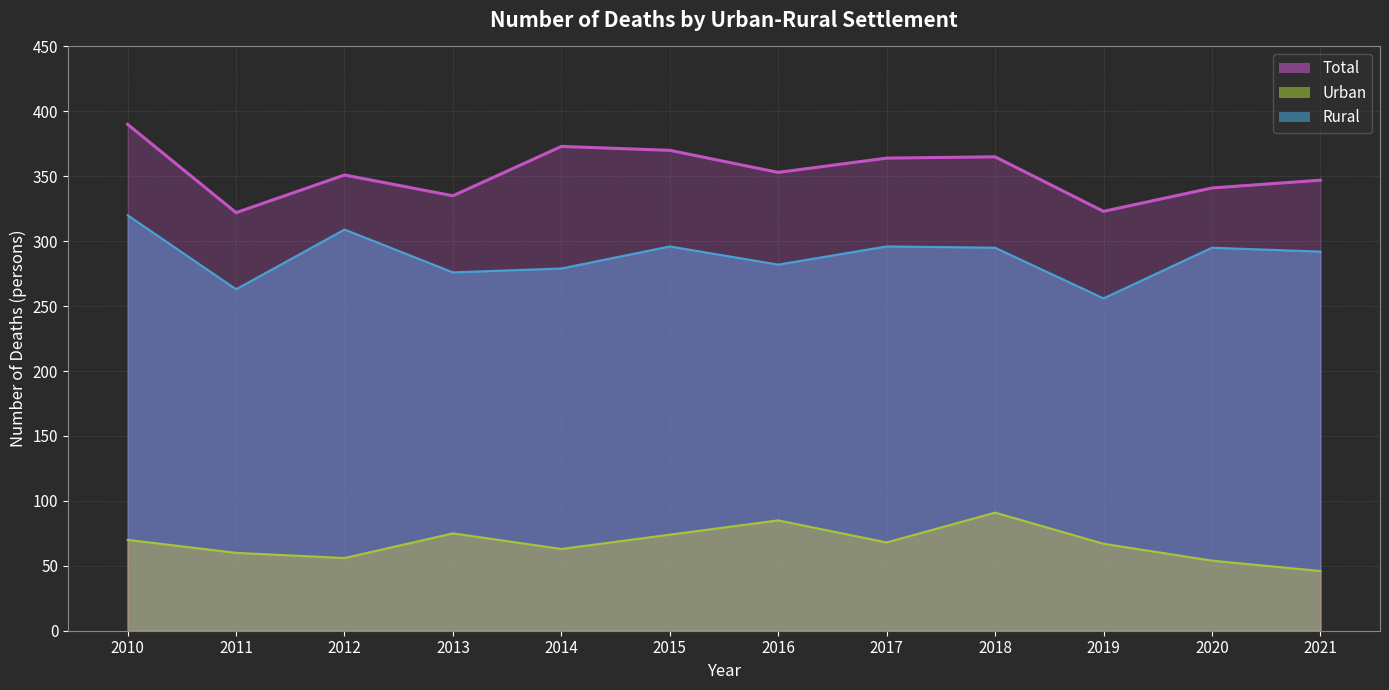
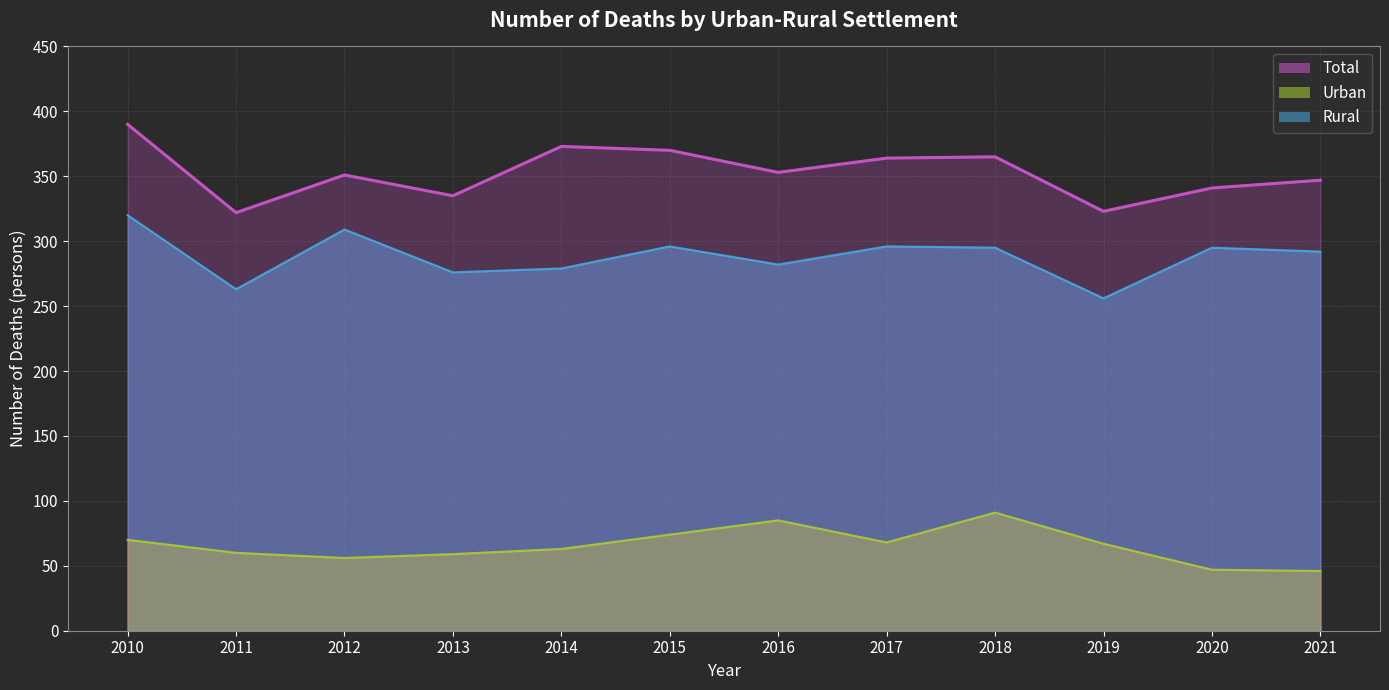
  {
    "Rural": {
      "2010": 320,
      "2011": 263,
      "2012": 309,
      "2013": 276,
      "2014": 279,
      "2015": 296,
      "2016": 282,
      "2017": 296,
      "2018": 295,
      "2019": 256,
      "2020": 295,
      "2021": 292
    },
    "Urban": {
      "2010": 70,
      "2011": 60,
      "2012": 56,
-     "2013": 75,
+     "2013": 59,
      "2014": 63,
      "2015": 74,
      "2016": 85,
      "2017": 68,
      "2018": 91,
      "2019": 67,
-     "2020": 54,
+     "2020": 47,
      "2021": 46
    },
    "Total": {
      "2010": 390,
      "2011": 322,
      "2012": 351,
      "2013": 335,
      "2014": 373,
      "2015": 370,
      "2016": 353,
      "2017": 364,
      "2018": 365,
      "2019": 323,
      "2020": 341,
      "2021": 347
    }
  }
